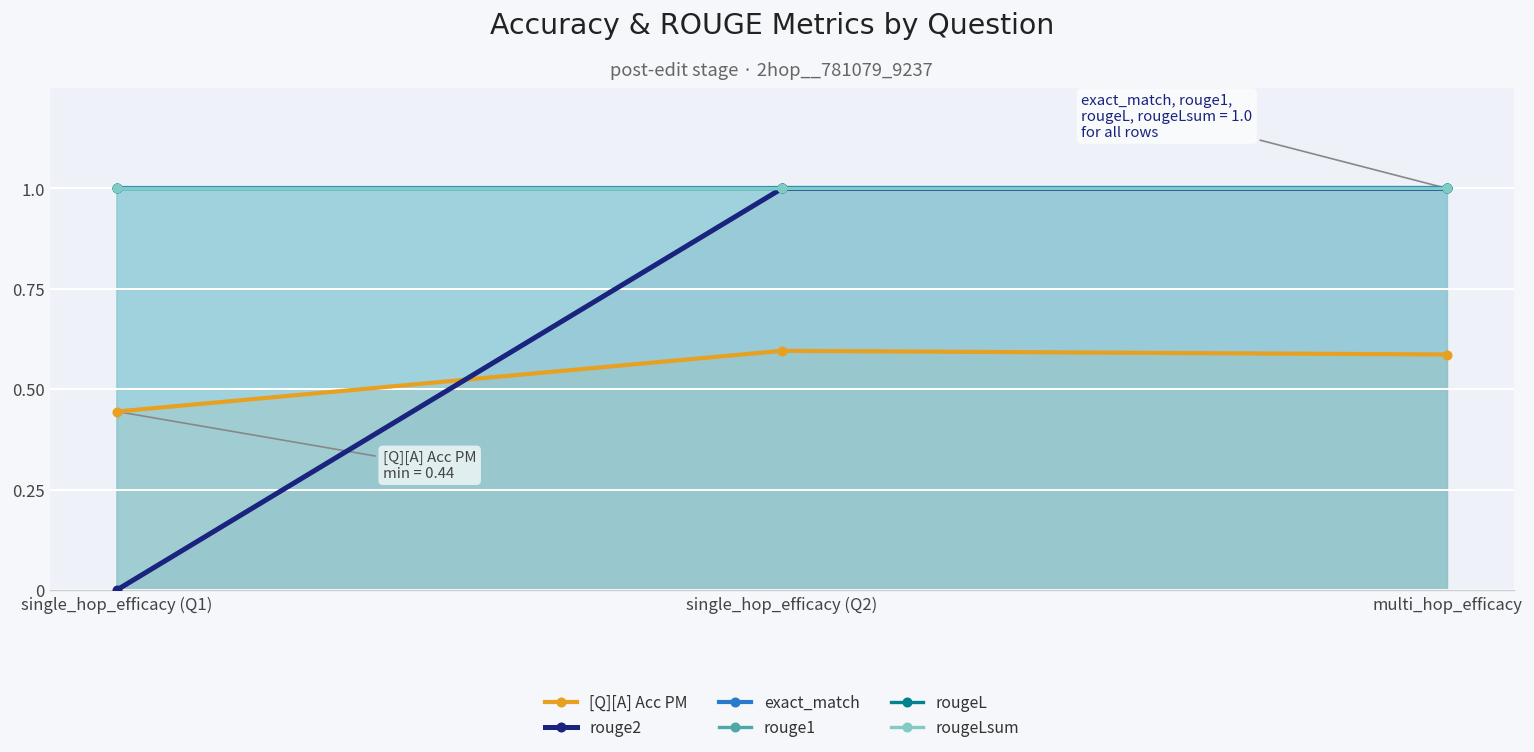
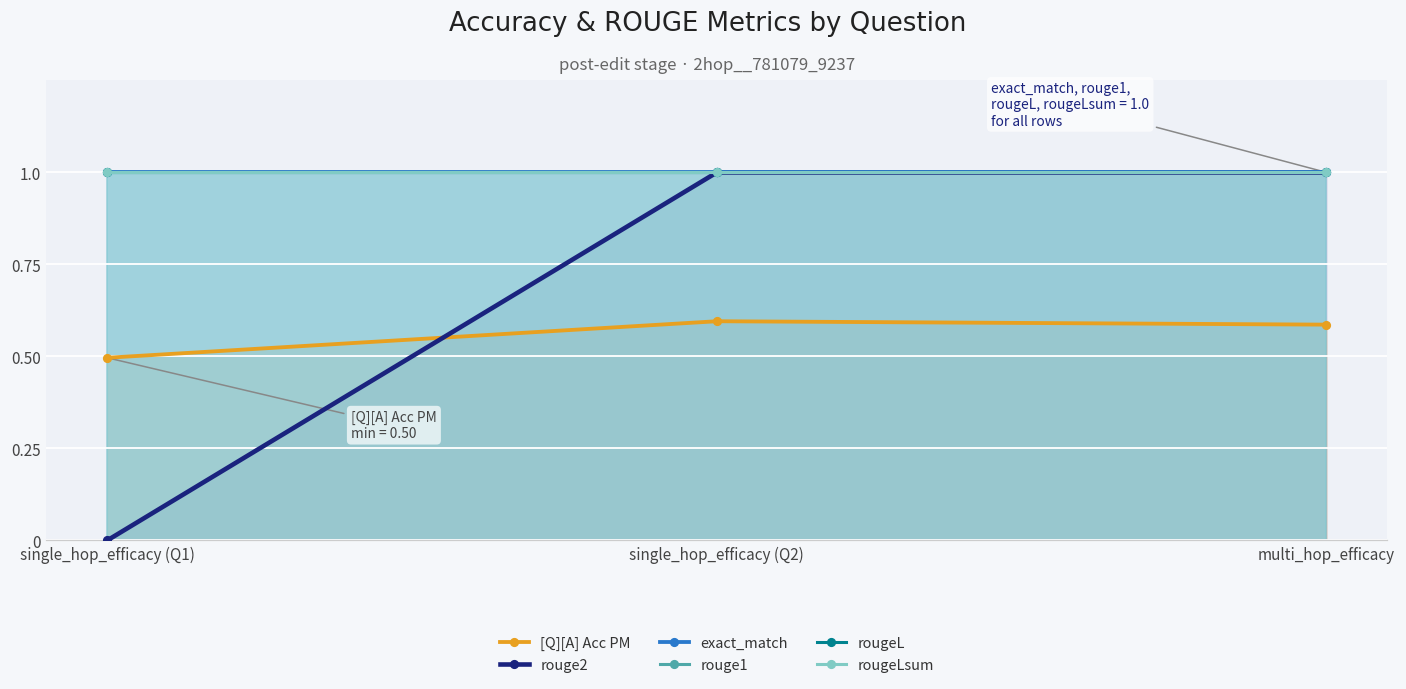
  {
    "[Q][A] Acc PM": {
-     "single_hop_efficacy (Q1)": 0.44
+     "single_hop_efficacy (Q1)": 0.50
    },
    "rouge2": {
      "single_hop_efficacy (Q1)": 0.00
    },
    "rougeLsum": {
      "single_hop_efficacy (Q1)": 1.00
    }
  }
